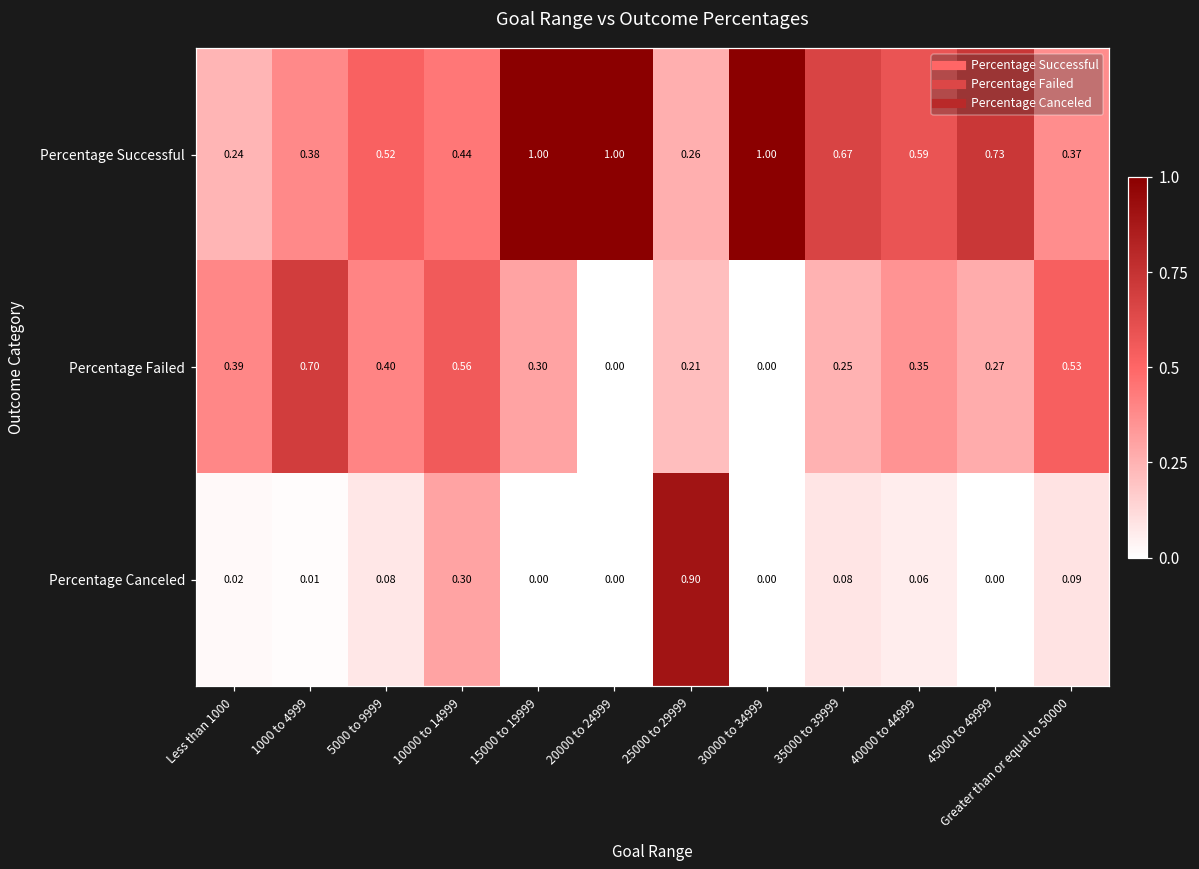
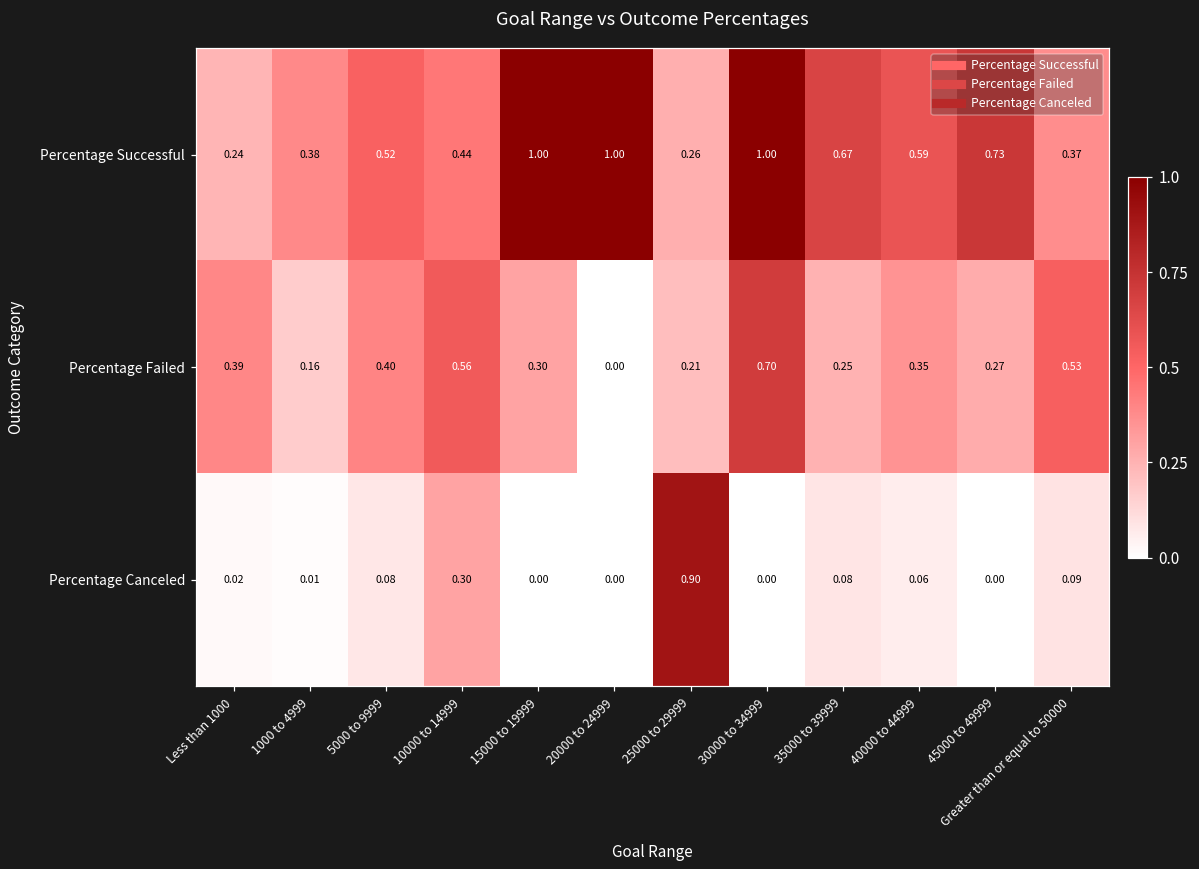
  {
    "Percentage Successful": {
      "Less than 1000": 0.24,
      "1000 to 4999": 0.38,
      "5000 to 9999": 0.52,
      "10000 to 14999": 0.44,
      "15000 to 19999": 1.00,
      "20000 to 24999": 1.00,
      "25000 to 29999": 0.26,
      "30000 to 34999": 1.00,
      "35000 to 39999": 0.67,
      "40000 to 44999": 0.59,
      "45000 to 49999": 0.73,
      "Greater than or equal to 50000": 0.37
    },
    "Percentage Failed": {
      "Less than 1000": 0.39,
-     "1000 to 4999": 0.70,
+     "1000 to 4999": 0.16,
      "5000 to 9999": 0.40,
      "10000 to 14999": 0.56,
      "15000 to 19999": 0.30,
      "20000 to 24999": 0.00,
      "25000 to 29999": 0.21,
-     "30000 to 34999": 0.00,
+     "30000 to 34999": 0.70,
      "35000 to 39999": 0.25,
      "40000 to 44999": 0.35,
      "45000 to 49999": 0.27,
      "Greater than or equal to 50000": 0.53
    },
    "Percentage Canceled": {
      "Less than 1000": 0.02,
      "1000 to 4999": 0.01,
      "5000 to 9999": 0.08,
      "10000 to 14999": 0.30,
      "15000 to 19999": 0.00,
      "20000 to 24999": 0.00,
      "25000 to 29999": 0.90,
      "30000 to 34999": 0.00,
      "35000 to 39999": 0.08,
      "40000 to 44999": 0.06,
      "45000 to 49999": 0.00,
      "Greater than or equal to 50000": 0.09
    }
  }
